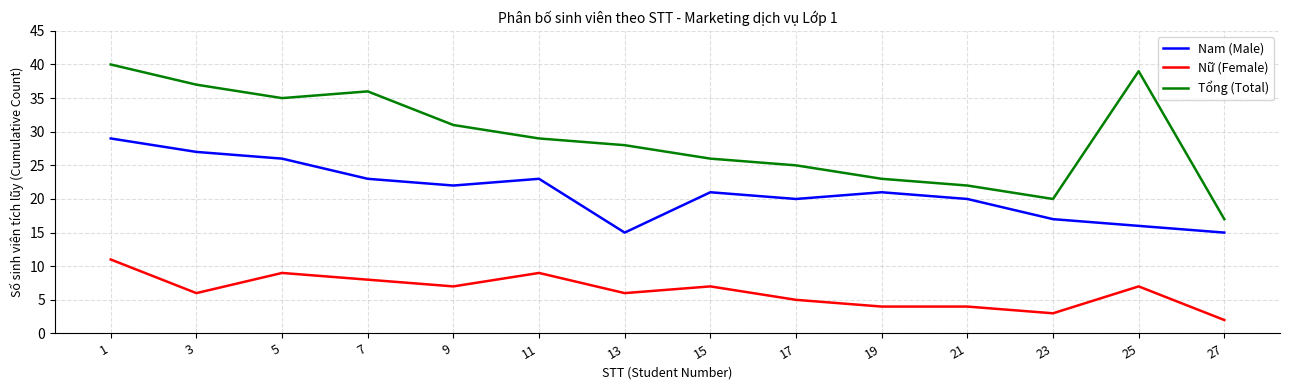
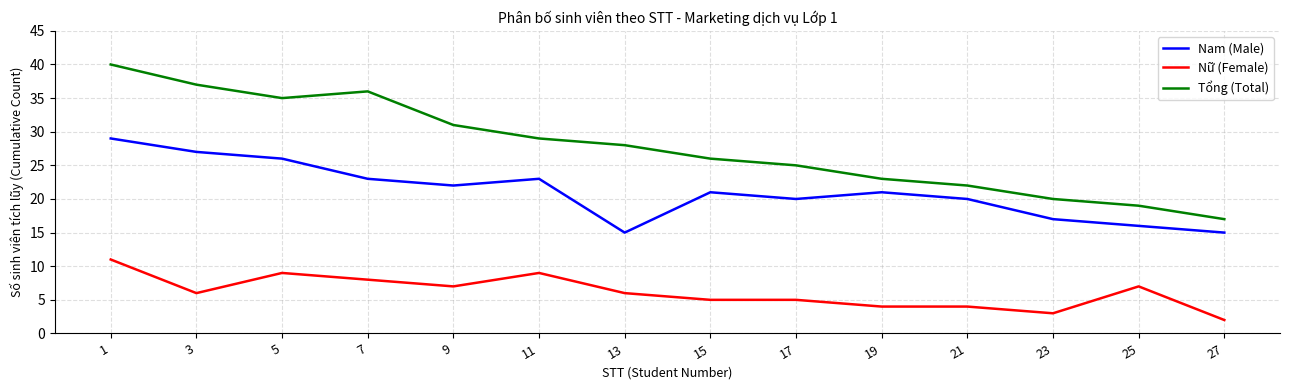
  {
    "Nam (Male)": {
      "1": 29,
      "3": 27,
      "5": 26,
      "7": 23,
      "9": 22,
      "11": 23,
      "13": 15,
      "15": 21,
      "17": 20,
      "19": 21,
      "21": 20,
      "23": 17,
      "25": 16,
      "27": 15
    },
    "Nữ (Female)": {
      "1": 11,
      "3": 6,
      "5": 9,
      "7": 8,
      "9": 7,
      "11": 9,
      "13": 6,
-     "15": 7,
+     "15": 5,
      "17": 5,
      "19": 4,
      "21": 4,
      "23": 3,
      "25": 7,
      "27": 2
    },
    "Tổng (Total)": {
      "1": 40,
      "3": 37,
      "5": 35,
      "7": 36,
      "9": 31,
      "11": 29,
      "13": 28,
      "15": 26,
      "17": 25,
      "19": 23,
      "21": 22,
      "23": 20,
-     "25": 39,
+     "25": 19,
      "27": 17
    }
  }
